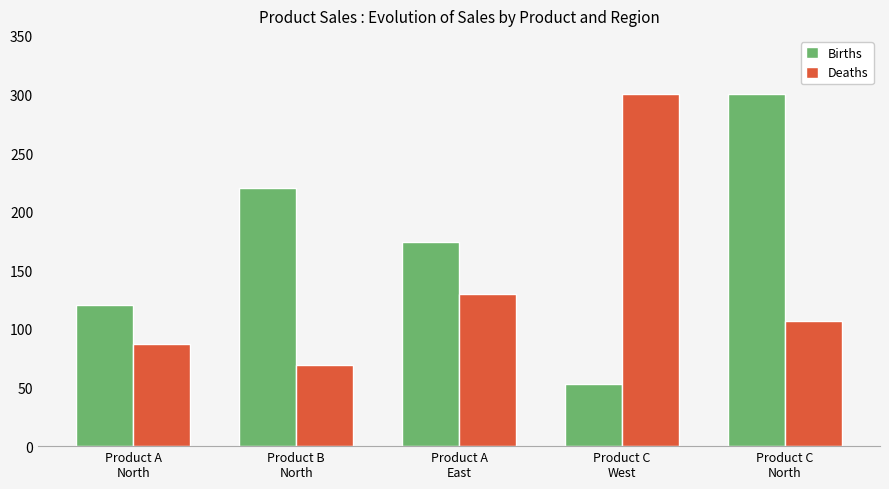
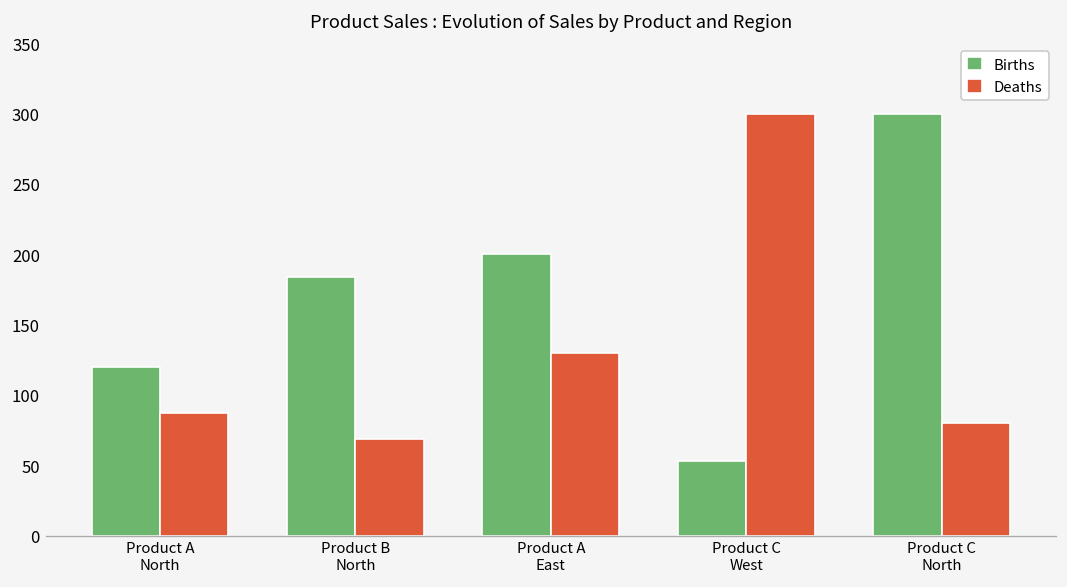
  {
    "Births": {
      "Product A North": 120,
-     "Product B North": 220,
-     "Product A East": 174,
+     "Product B North": 184,
+     "Product A East": 200,
      "Product C West": 53,
      "Product C North": 300
    },
    "Deaths": {
      "Product A North": 87,
      "Product B North": 69,
      "Product A East": 130,
      "Product C West": 300,
-     "Product C North": 107
+     "Product C North": 80
    }
  }
